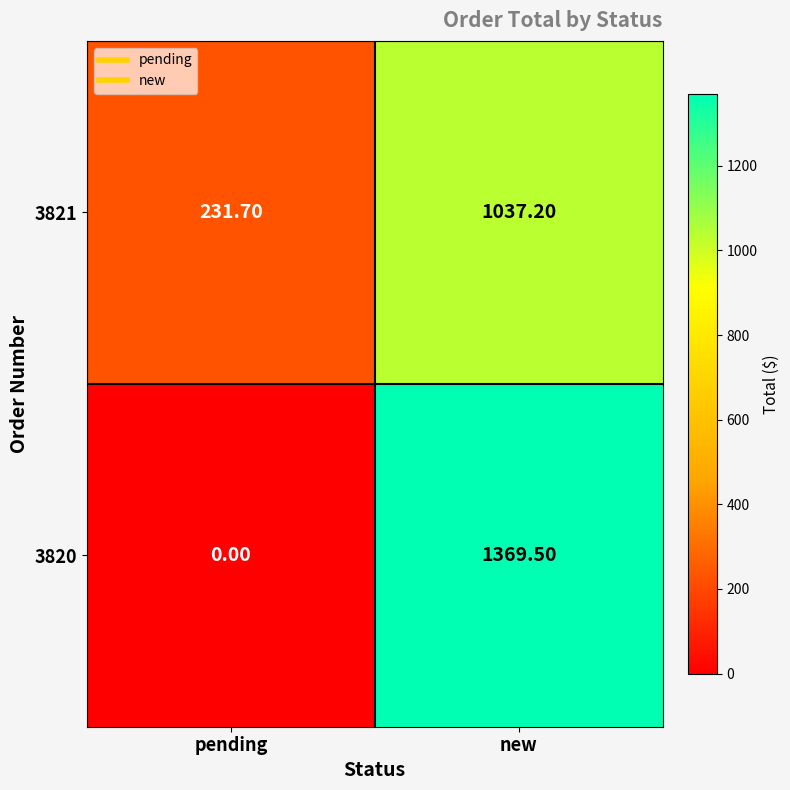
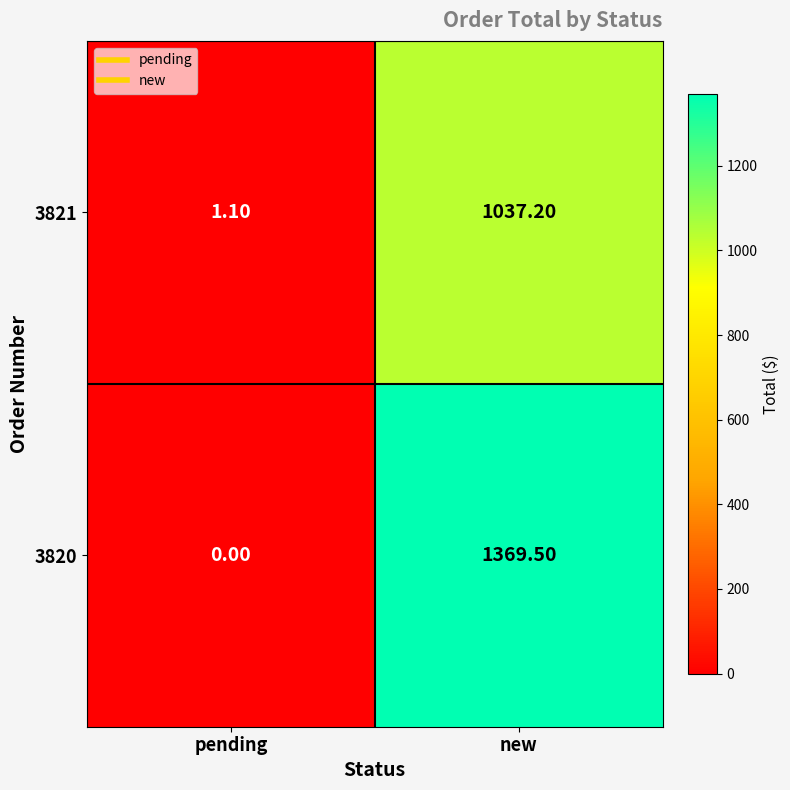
  {
    "3821": {
-     "pending": 231.70,
+     "pending": 1.10,
      "new": 1037.20
    },
    "3820": {
      "pending": 0.00,
      "new": 1369.50
    }
  }
